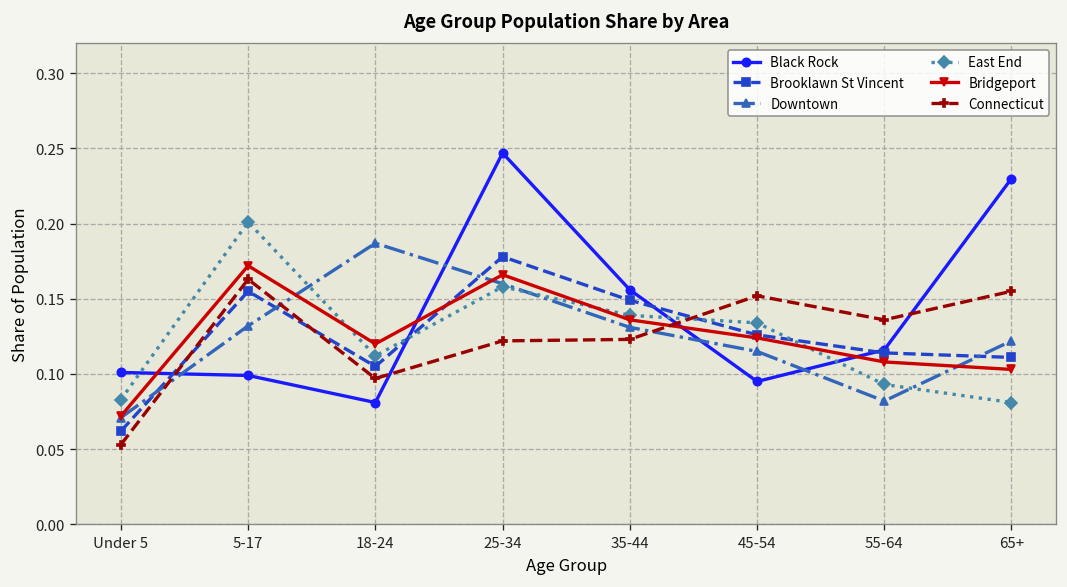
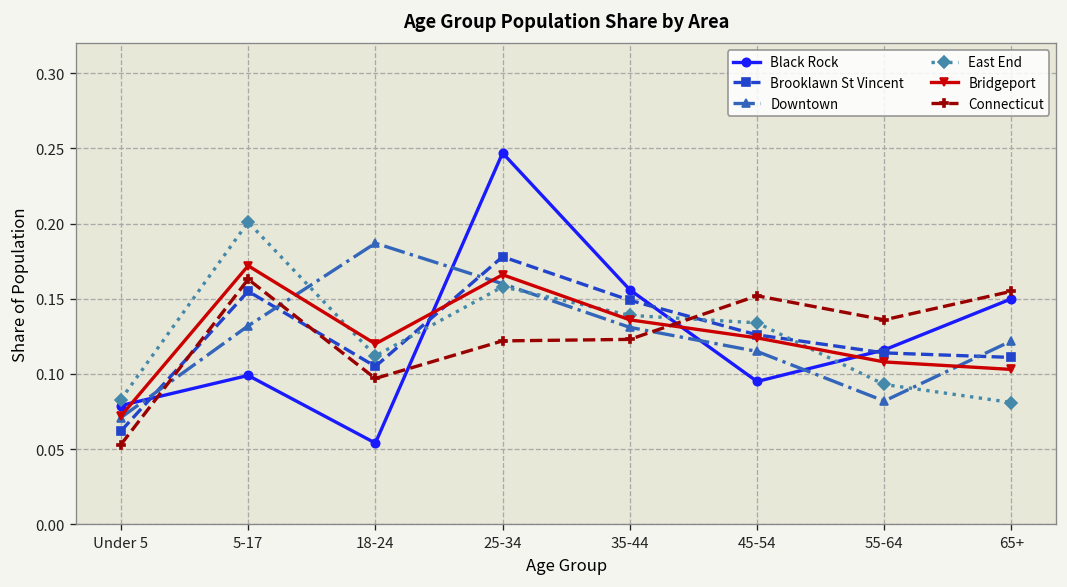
  {
    "Black Rock": {
-     "Under 5": 0.101,
+     "Under 5": 0.079,
      "5-17": 0.099,
-     "18-24": 0.081,
+     "18-24": 0.054,
      "25-34": 0.247,
      "35-44": 0.156,
      "45-54": 0.095,
-     "65+": 0.23
+     "65+": 0.15
    }
  }
